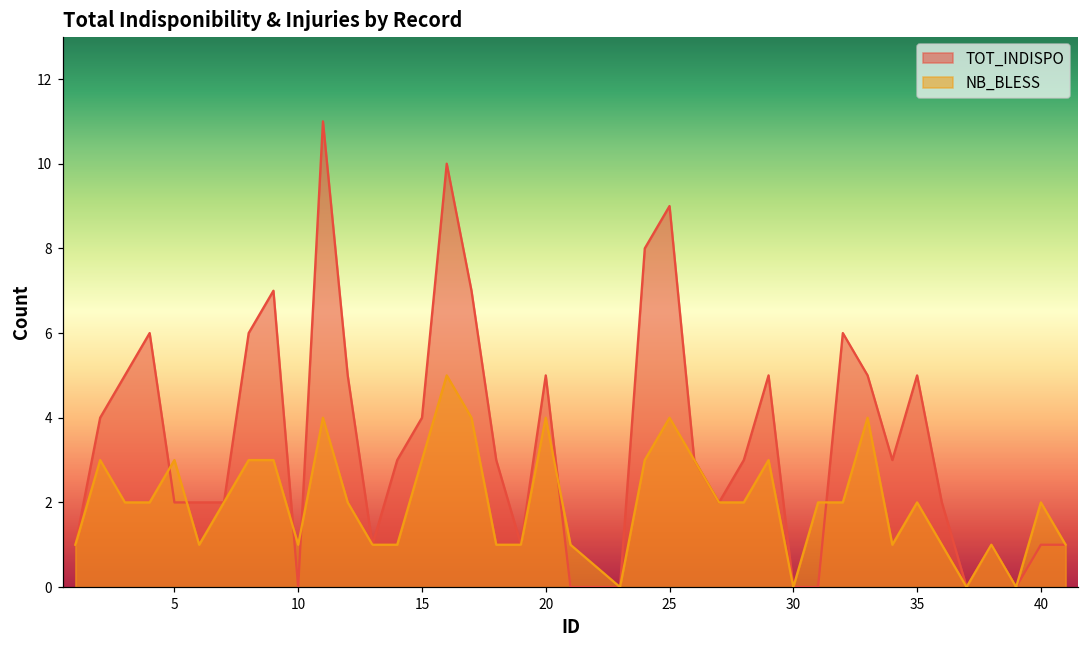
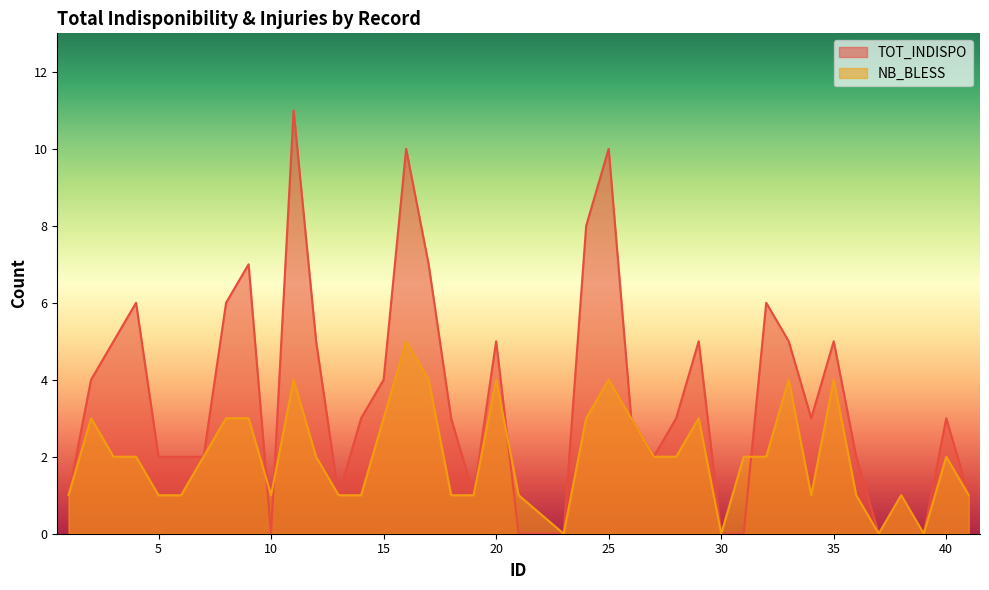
  {
    "TOT_INDISPO": {
      "5": 2,
      "10": 0,
      "15": 4,
      "20": 5,
-     "25": 9,
+     "25": 10,
      "35": 5,
-     "40": 1
+     "40": 3
    },
    "NB_BLESS": {
-     "5": 3,
+     "5": 1,
      "10": 1,
      "15": 3,
      "20": 4,
      "25": 4,
-     "35": 2,
+     "35": 4,
      "40": 2
    }
  }
